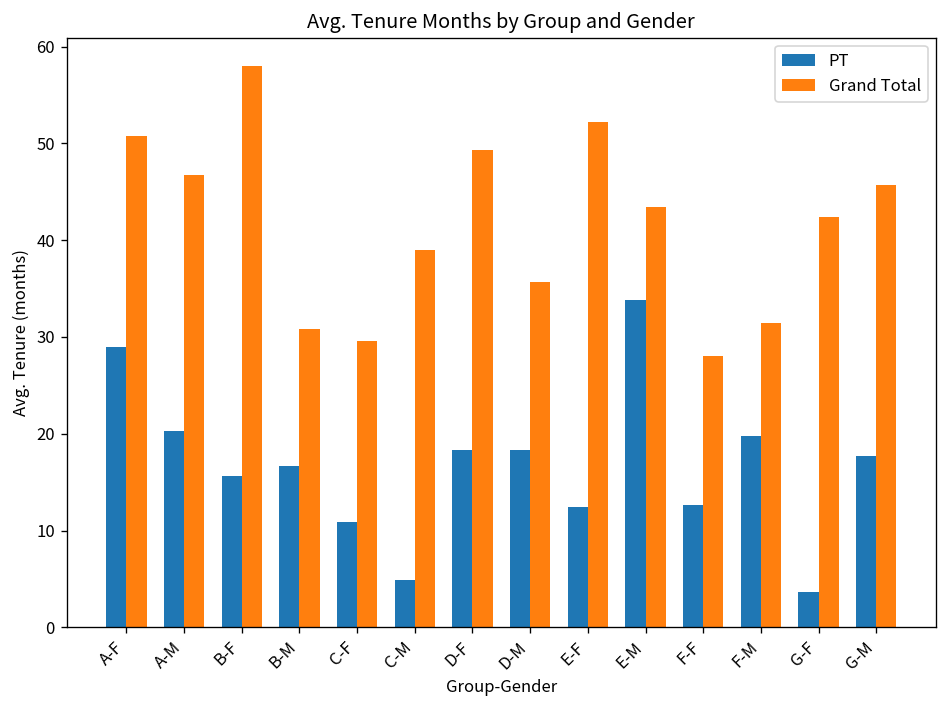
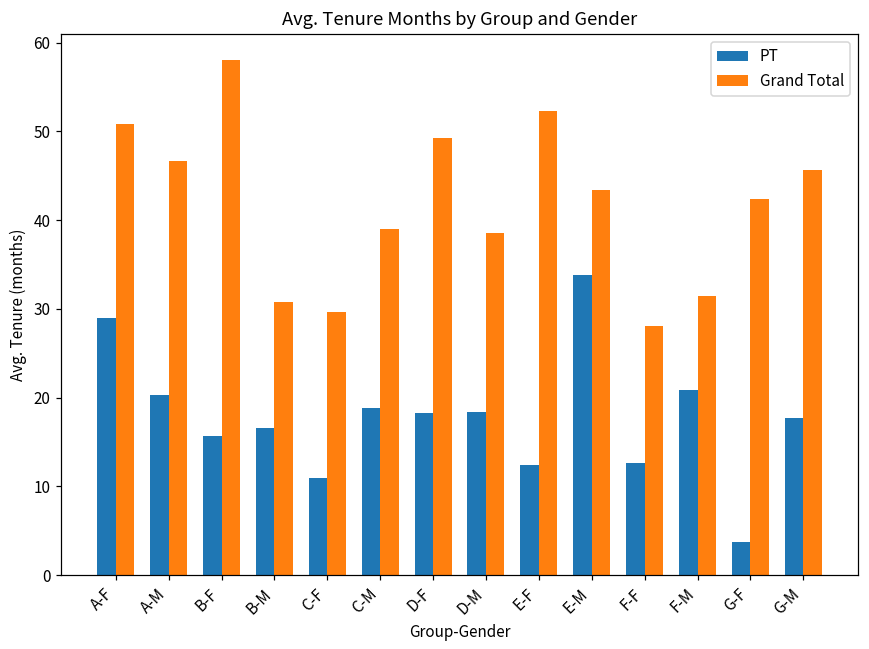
  {
    "PT": {
      "A-F": 29,
      "A-M": 20,
      "B-F": 16,
      "B-M": 17,
      "C-F": 11,
-     "C-M": 5,
+     "C-M": 19,
      "D-F": 18,
      "D-M": 18,
      "E-F": 12,
      "E-M": 34,
      "F-F": 13,
-     "F-M": 20,
+     "F-M": 21,
      "G-F": 4,
      "G-M": 18
    },
    "Grand Total": {
      "A-F": 51,
      "A-M": 47,
      "B-F": 58,
      "B-M": 31,
      "C-F": 30,
      "C-M": 39,
      "D-F": 49,
-     "D-M": 36,
+     "D-M": 39,
      "E-F": 52,
      "E-M": 43,
      "F-F": 28,
      "F-M": 31,
      "G-F": 42,
      "G-M": 46
    }
  }
